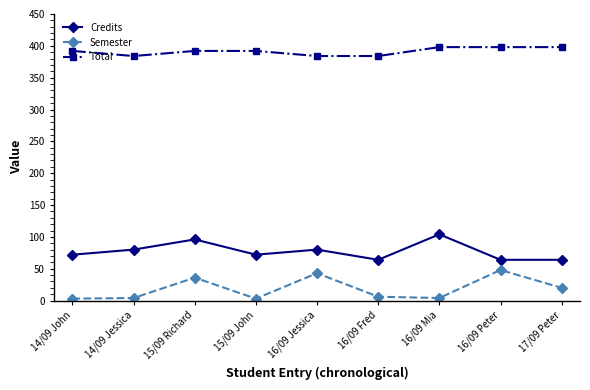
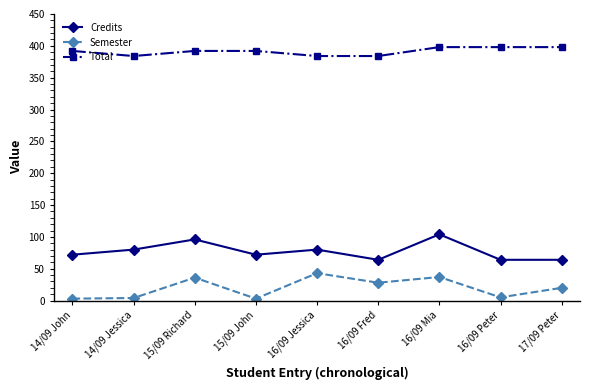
  {
    "Semester": {
      "14/09 John": 0,
      "14/09 Jessica": 0,
      "15/09 Richard": 40,
      "15/09 John": 0,
      "16/09 Jessica": 40,
-     "16/09 Fred": 10,
-     "16/09 Mia": 0,
-     "16/09 Peter": 50,
+     "16/09 Fred": 30,
+     "16/09 Mia": 40,
+     "16/09 Peter": 10,
      "17/09 Peter": 20
    }
  }
